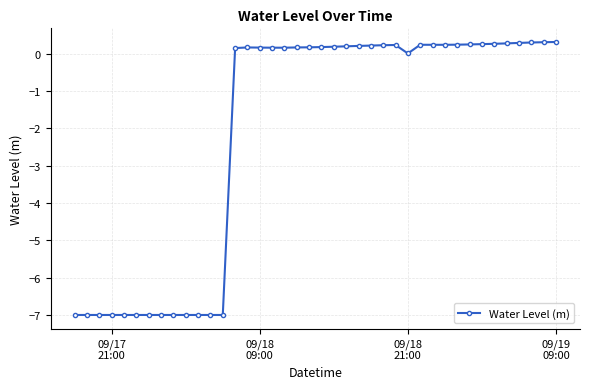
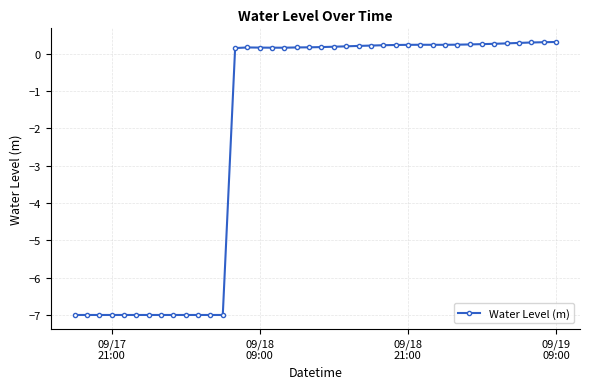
  {
    "09/17 21:00": -7.0,
    "09/18 09:00": 0.2,
-   "09/18 21:00": 0.0,
+   "09/18 21:00": 0.2,
    "09/19 09:00": 0.3
  }
